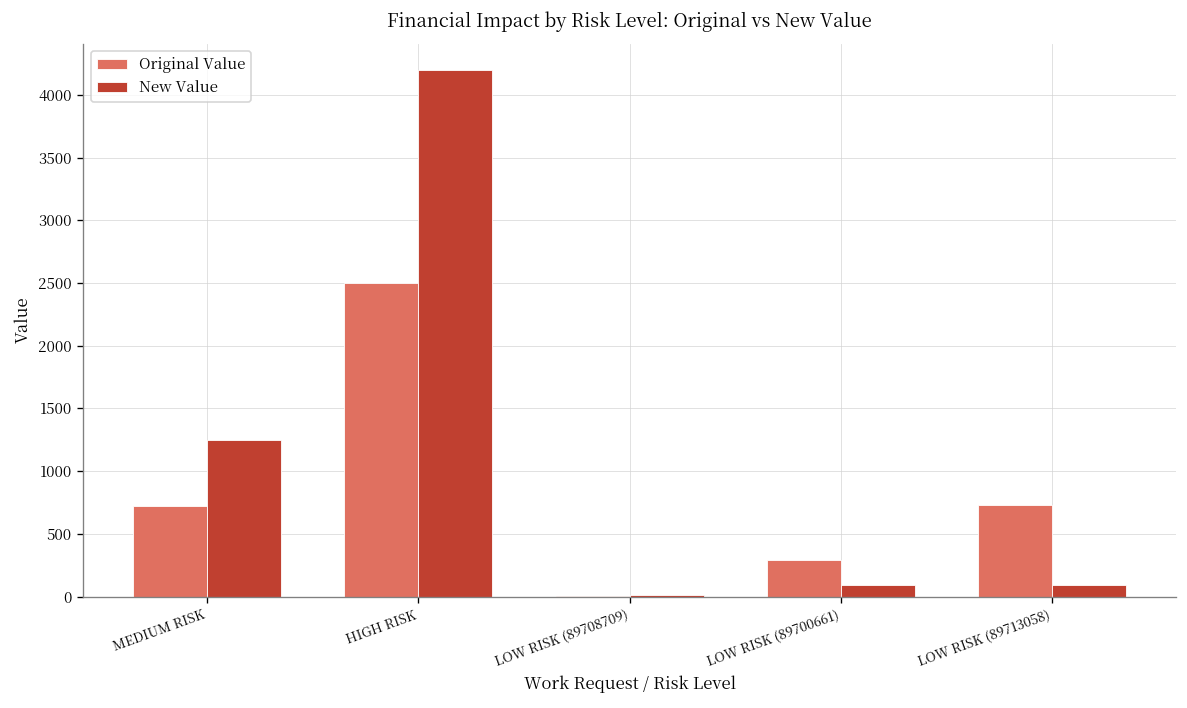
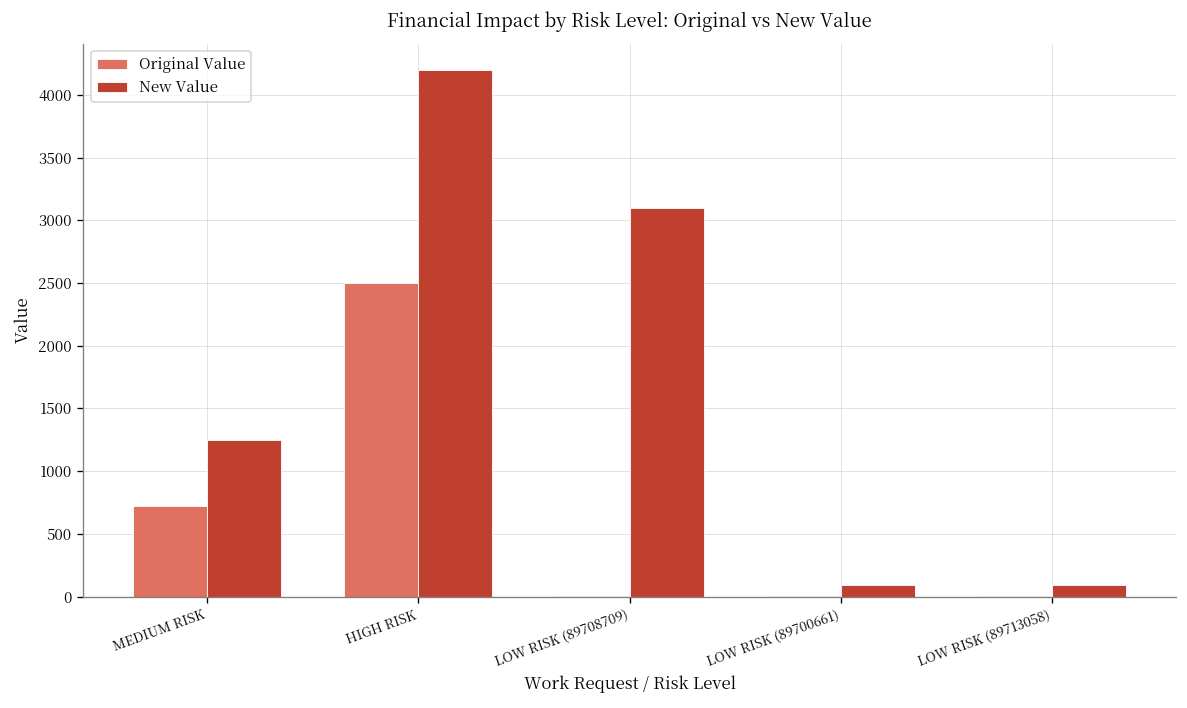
  {
    "Original Value": {
      "MEDIUM RISK": 720,
      "HIGH RISK": 2500,
-     "LOW RISK (89700661)": 290,
-     "LOW RISK (89713058)": 730
+     "LOW RISK (89700661)": 0,
+     "LOW RISK (89713058)": 10
    },
    "New Value": {
      "MEDIUM RISK": 1250,
      "HIGH RISK": 4200,
-     "LOW RISK (89708709)": 10,
+     "LOW RISK (89708709)": 3100,
      "LOW RISK (89700661)": 90,
      "LOW RISK (89713058)": 100
    }
  }
